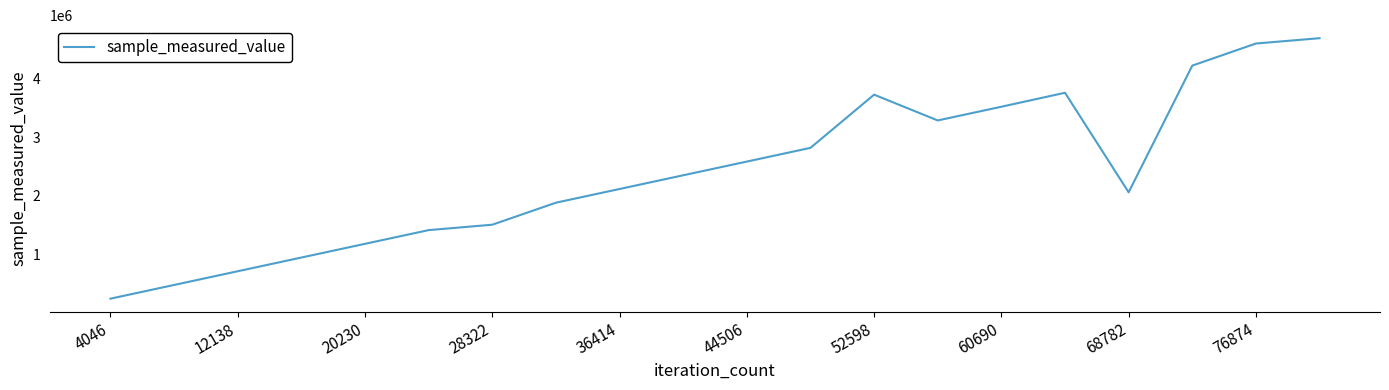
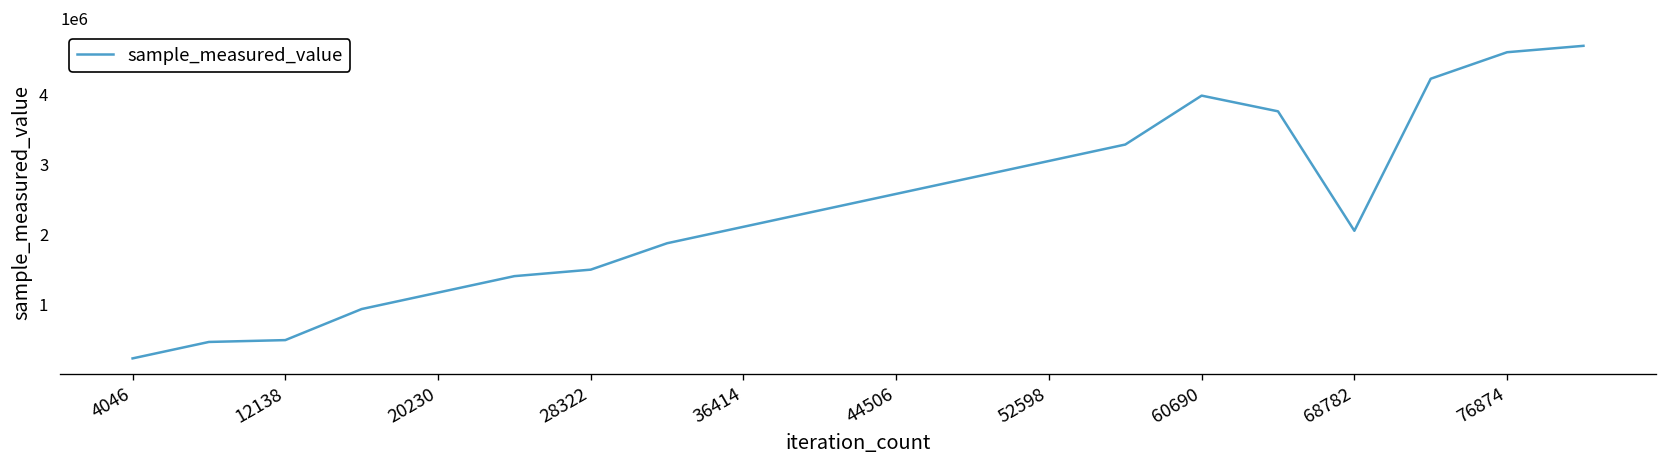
  {
    "4046": 200000,
-   "12138": 700000,
+   "12138": 500000,
    "20230": 1200000,
    "28322": 1500000,
    "36414": 2100000,
    "44506": 2600000,
-   "52598": 3700000,
-   "60690": 3500000,
+   "52598": 3100000,
+   "60690": 4000000,
    "68782": 2100000,
    "76874": 4600000
  }
